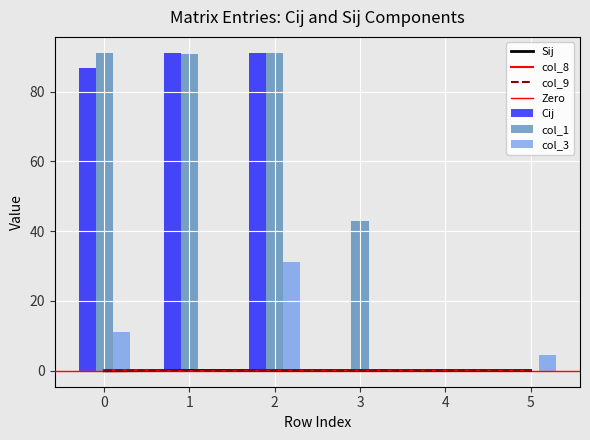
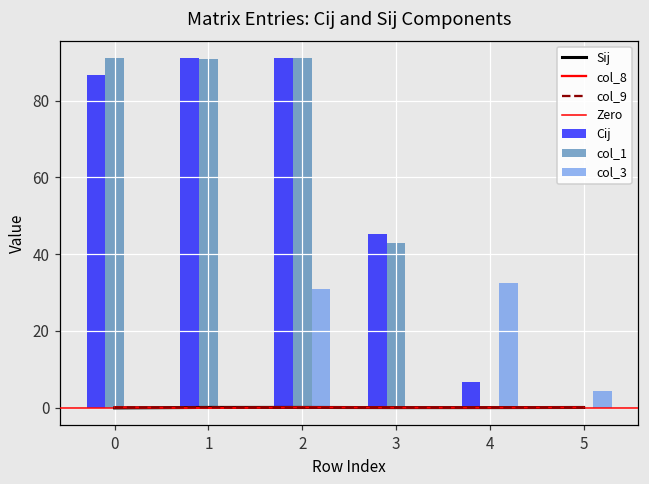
  {
    "Cij": {
      "0": 87,
      "1": 91,
      "2": 91,
-     "3": 0,
-     "4": 0,
+     "3": 45,
+     "4": 7,
      "5": 0
    },
    "col_1": {
      "0": 91,
      "1": 91,
      "2": 91,
      "3": 43,
      "4": 0,
      "5": 0
    },
    "col_3": {
-     "0": 11,
+     "0": 0,
      "1": 0,
      "2": 31,
      "3": 0,
-     "4": 0,
+     "4": 33,
      "5": 4
    }
  }
